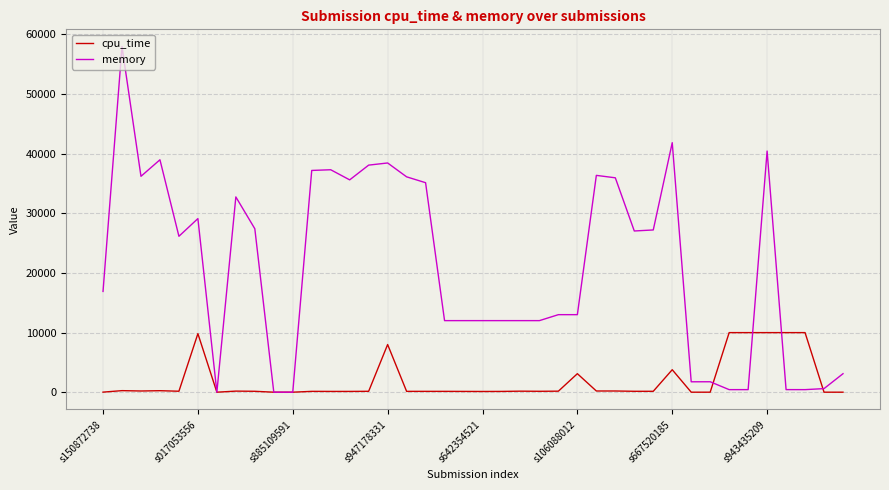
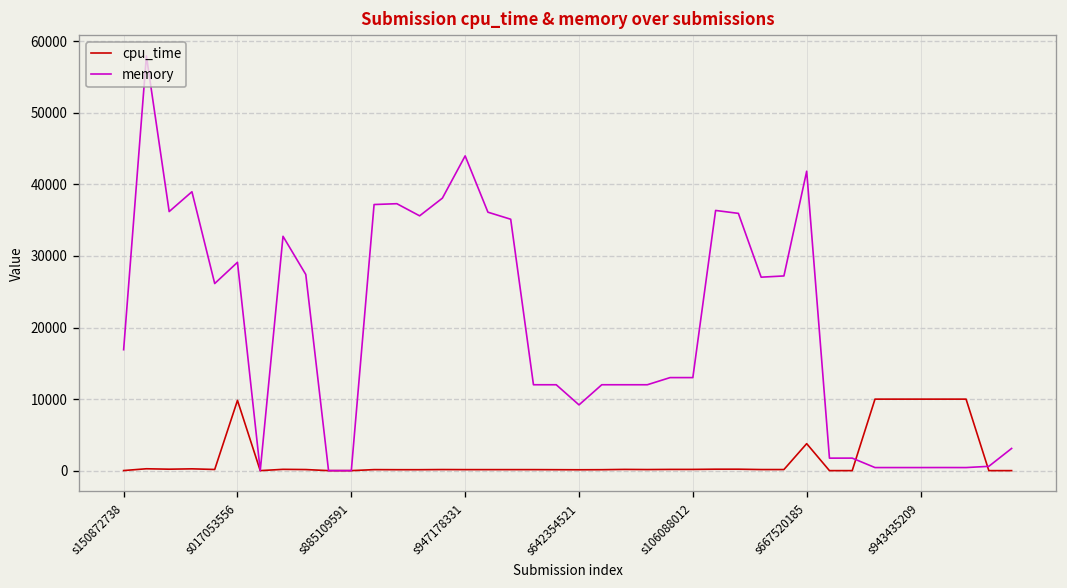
  {
    "cpu_time": {
      "s150872738": 0,
      "s017053556": 10000,
-     "s947178331": 8000,
+     "s947178331": 0,
      "s642354521": 0,
-     "s106088012": 3000,
+     "s106088012": 0,
      "s667520185": 4000,
      "s943435209": 10000
    },
    "memory": {
      "s150872738": 17000,
      "s017053556": 29000,
-     "s947178331": 38000,
-     "s642354521": 12000,
+     "s947178331": 44000,
+     "s642354521": 9000,
      "s106088012": 13000,
      "s667520185": 42000,
-     "s943435209": 40000
+     "s943435209": 0
    }
  }
